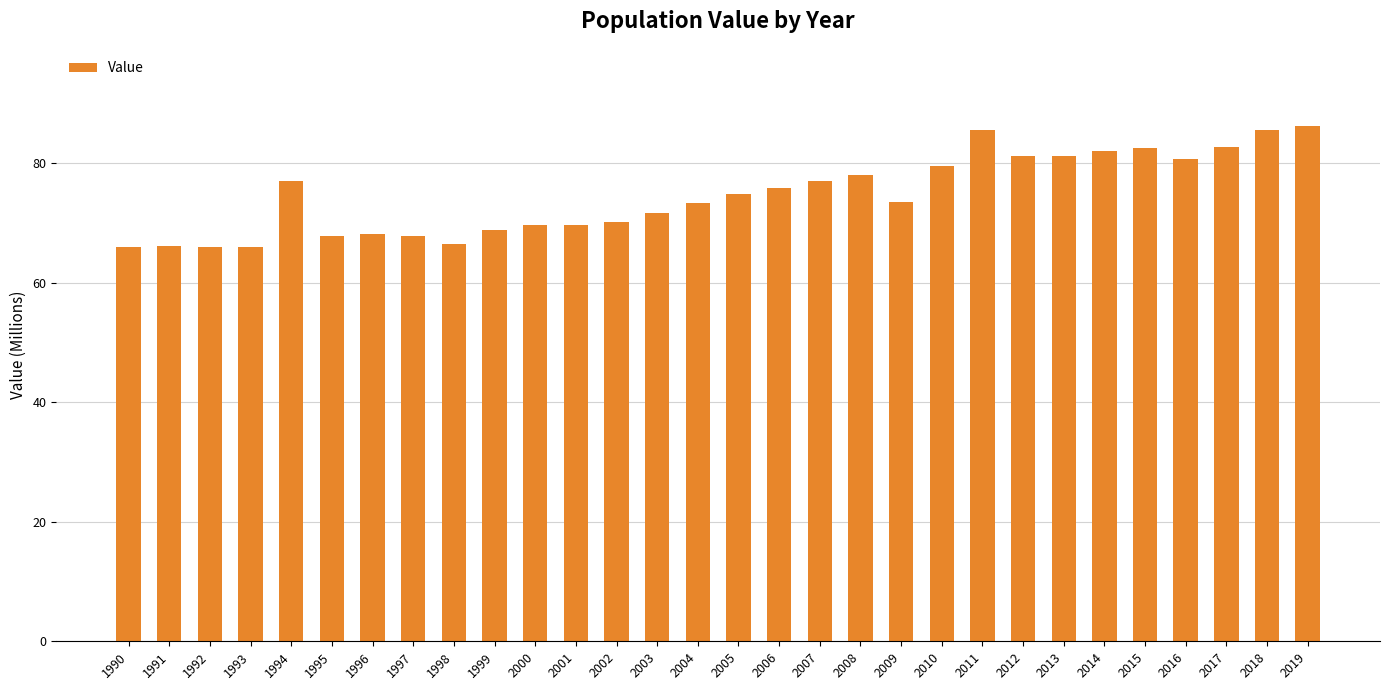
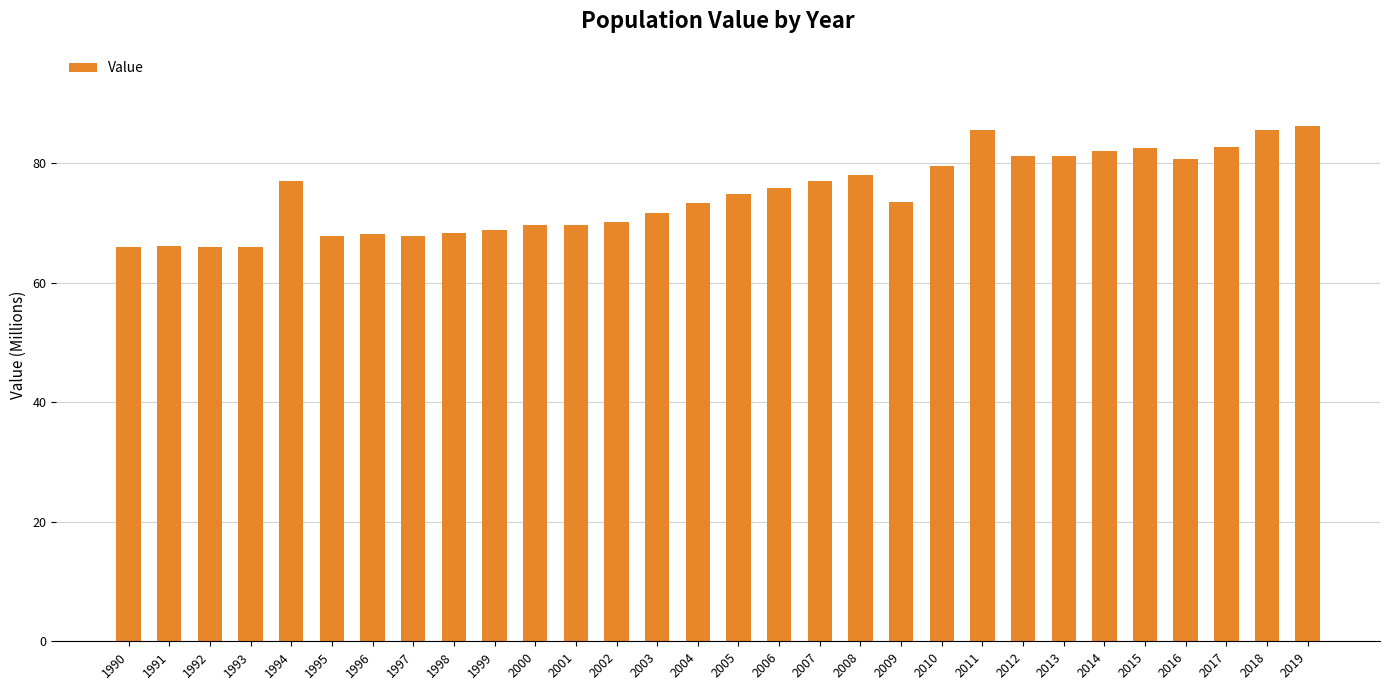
  {
    "1990": 66,
    "1991": 66,
    "1992": 66,
    "1993": 66,
    "1994": 77,
    "1995": 68,
    "1996": 68,
    "1997": 68,
-   "1998": 66,
+   "1998": 68,
    "1999": 69,
    "2000": 70,
    "2001": 70,
    "2002": 70,
    "2003": 72,
    "2004": 73,
    "2005": 75,
    "2006": 76,
    "2007": 77,
    "2008": 78,
    "2009": 73,
    "2010": 80,
    "2011": 86,
    "2012": 81,
    "2013": 81,
    "2014": 82,
    "2015": 83,
    "2016": 81,
    "2017": 83,
    "2018": 86,
    "2019": 86
  }
